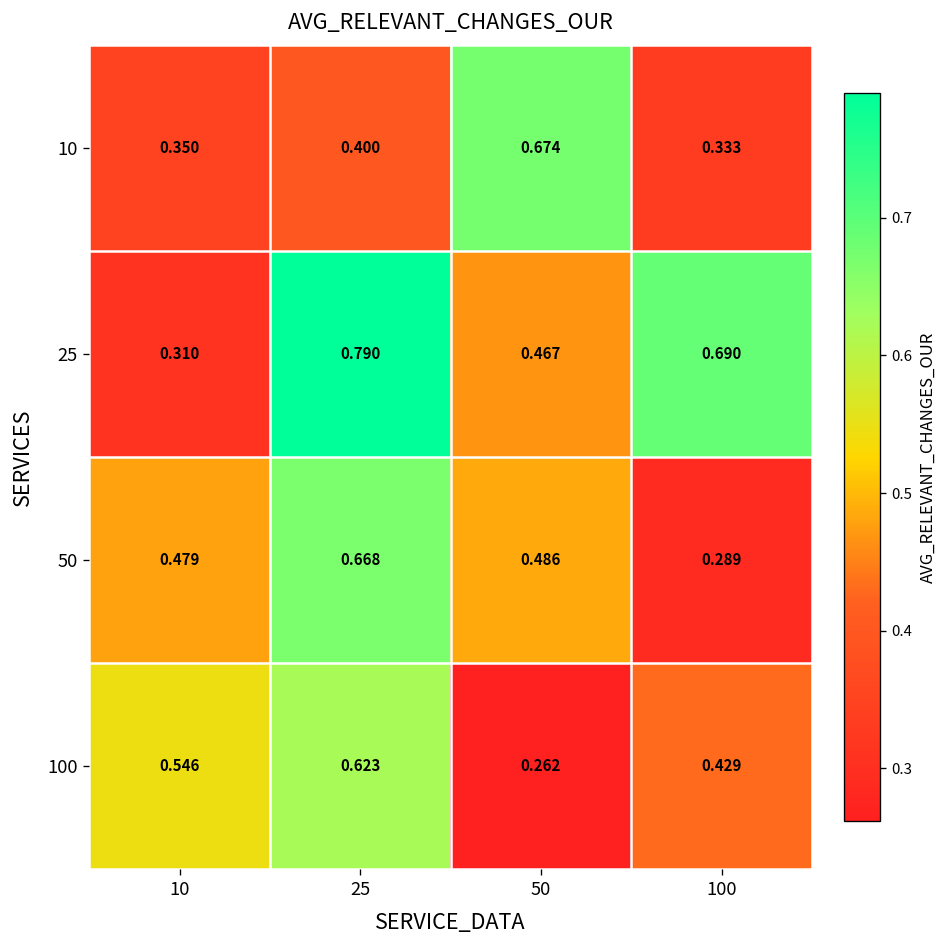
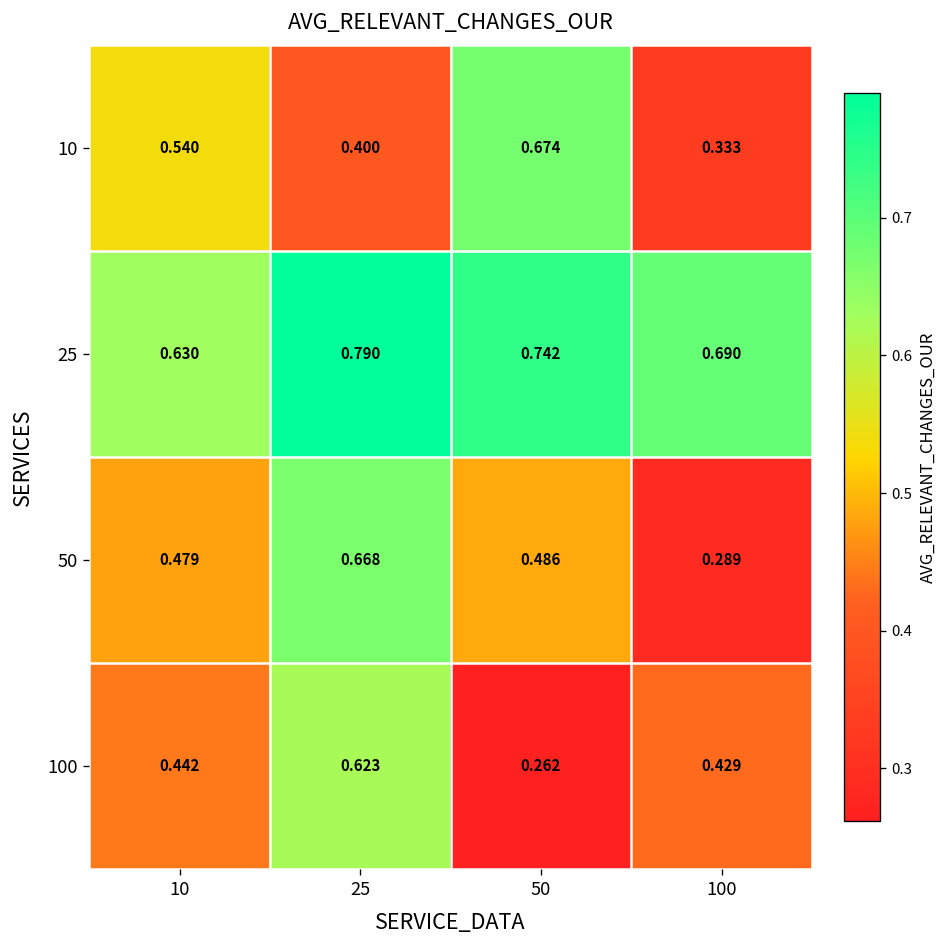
  {
    "10": {
-     "10": 0.350,
+     "10": 0.540,
      "25": 0.400,
      "50": 0.674,
      "100": 0.333
    },
    "25": {
-     "10": 0.310,
+     "10": 0.630,
      "25": 0.790,
-     "50": 0.467,
+     "50": 0.742,
      "100": 0.690
    },
    "50": {
      "10": 0.479,
      "25": 0.668,
      "50": 0.486,
      "100": 0.289
    },
    "100": {
-     "10": 0.546,
+     "10": 0.442,
      "25": 0.623,
      "50": 0.262,
      "100": 0.429
    }
  }
